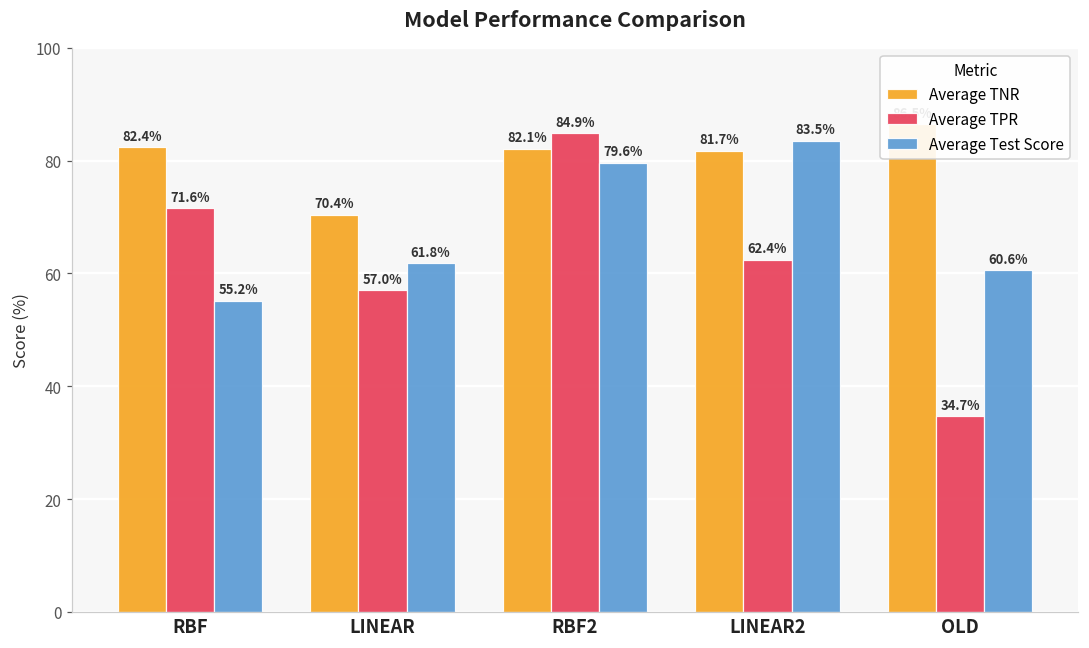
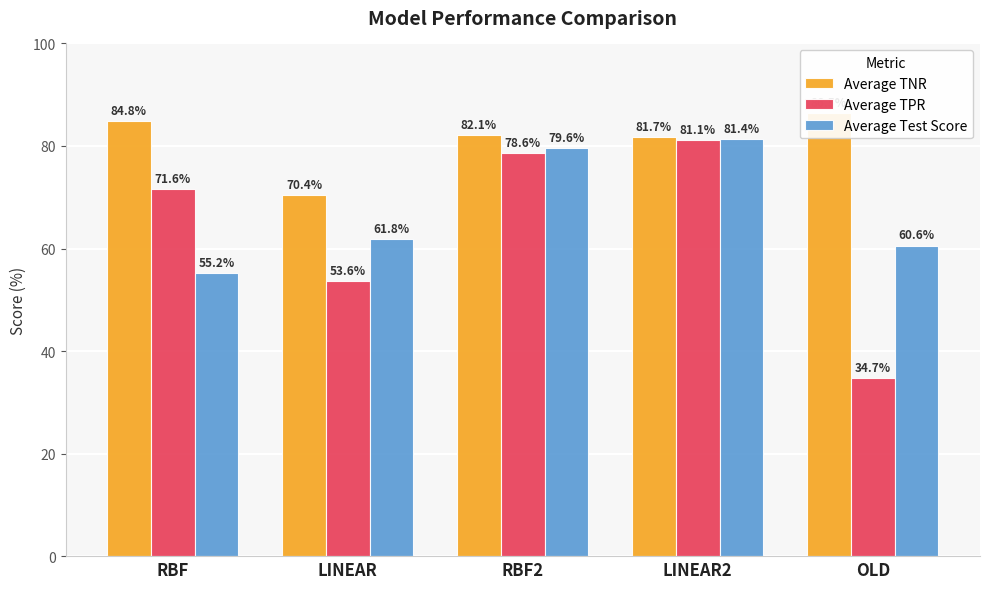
  {
    "Average TNR": {
-     "RBF": "82.4%",
+     "RBF": "84.8%",
      "LINEAR": "70.4%",
      "RBF2": "82.1%",
      "LINEAR2": "81.7%"
    },
    "Average TPR": {
      "RBF": "71.6%",
-     "LINEAR": "57.0%",
-     "RBF2": "84.9%",
-     "LINEAR2": "62.4%",
+     "LINEAR": "53.6%",
+     "RBF2": "78.6%",
+     "LINEAR2": "81.1%",
      "OLD": "34.7%"
    },
    "Average Test Score": {
      "RBF": "55.2%",
      "LINEAR": "61.8%",
      "RBF2": "79.6%",
-     "LINEAR2": "83.5%",
+     "LINEAR2": "81.4%",
      "OLD": "60.6%"
    }
  }
